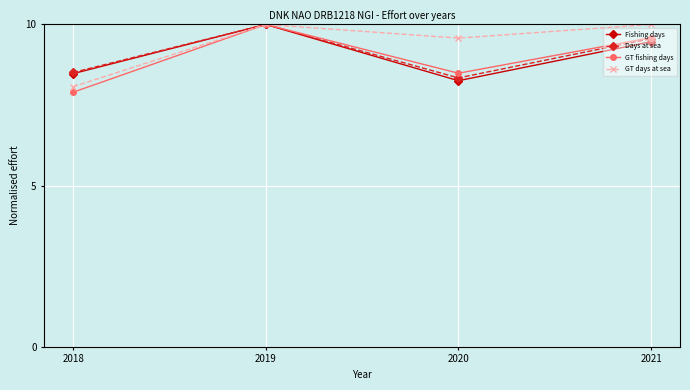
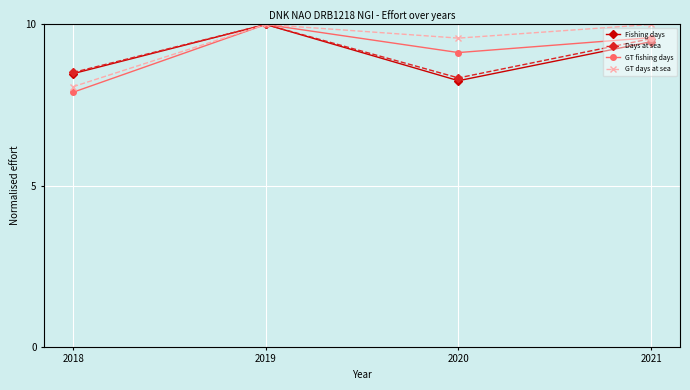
  {
    "GT fishing days": {
      "2018": 7.9,
-     "2020": 8.5
+     "2020": 9.1
    },
    "GT days at sea": {
      "2018": 8.1,
      "2020": 9.6,
      "2021": 10.0
    }
  }
